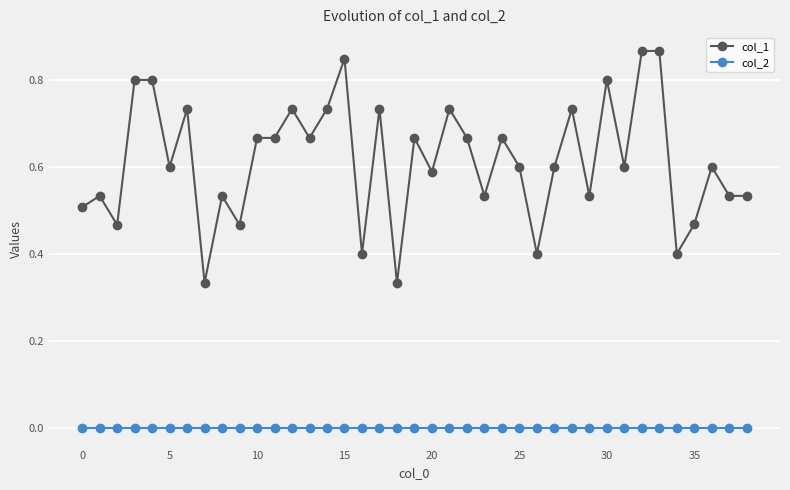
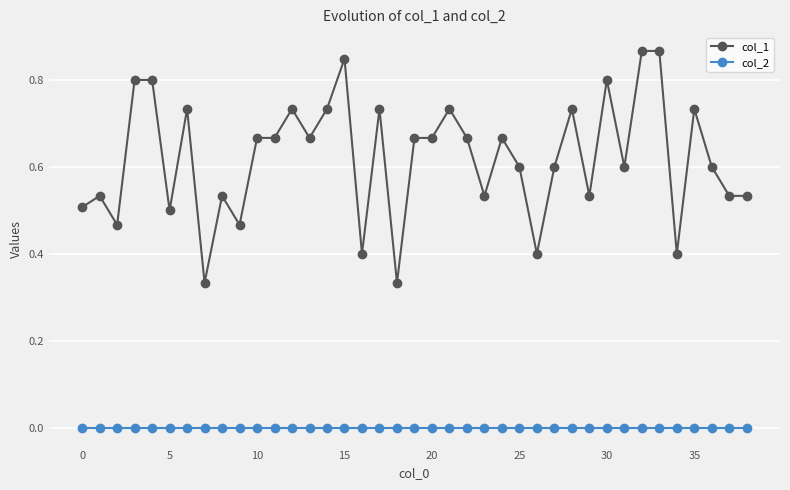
  {
    "col_1": {
      "0": 0.51,
-     "5": 0.6,
+     "5": 0.5,
      "10": 0.67,
      "15": 0.85,
-     "20": 0.59,
+     "20": 0.67,
      "25": 0.60,
      "30": 0.80,
-     "35": 0.47
+     "35": 0.73
    },
    "col_2": {
      "0": 0.00,
      "5": 0.00,
      "10": 0.00,
      "15": 0.00,
      "20": 0.00,
      "25": 0.00,
      "30": 0.00,
      "35": 0.00
    }
  }
